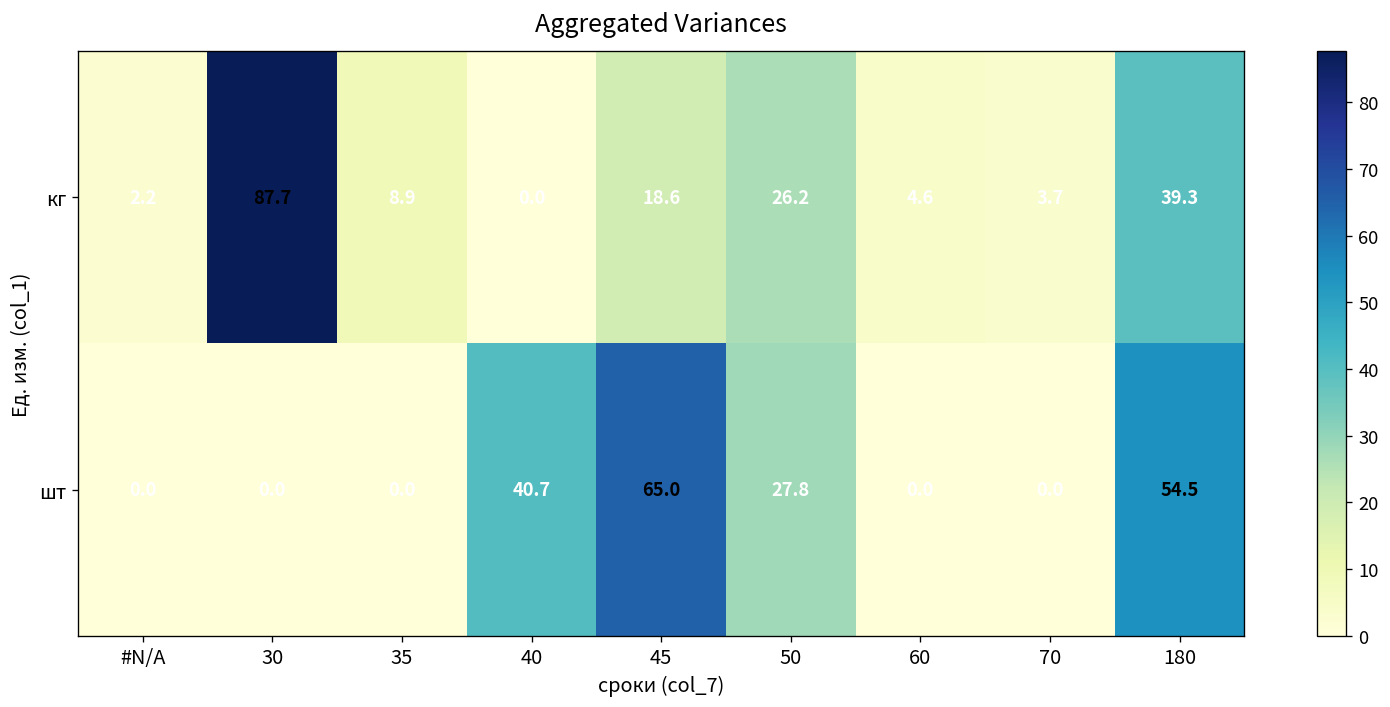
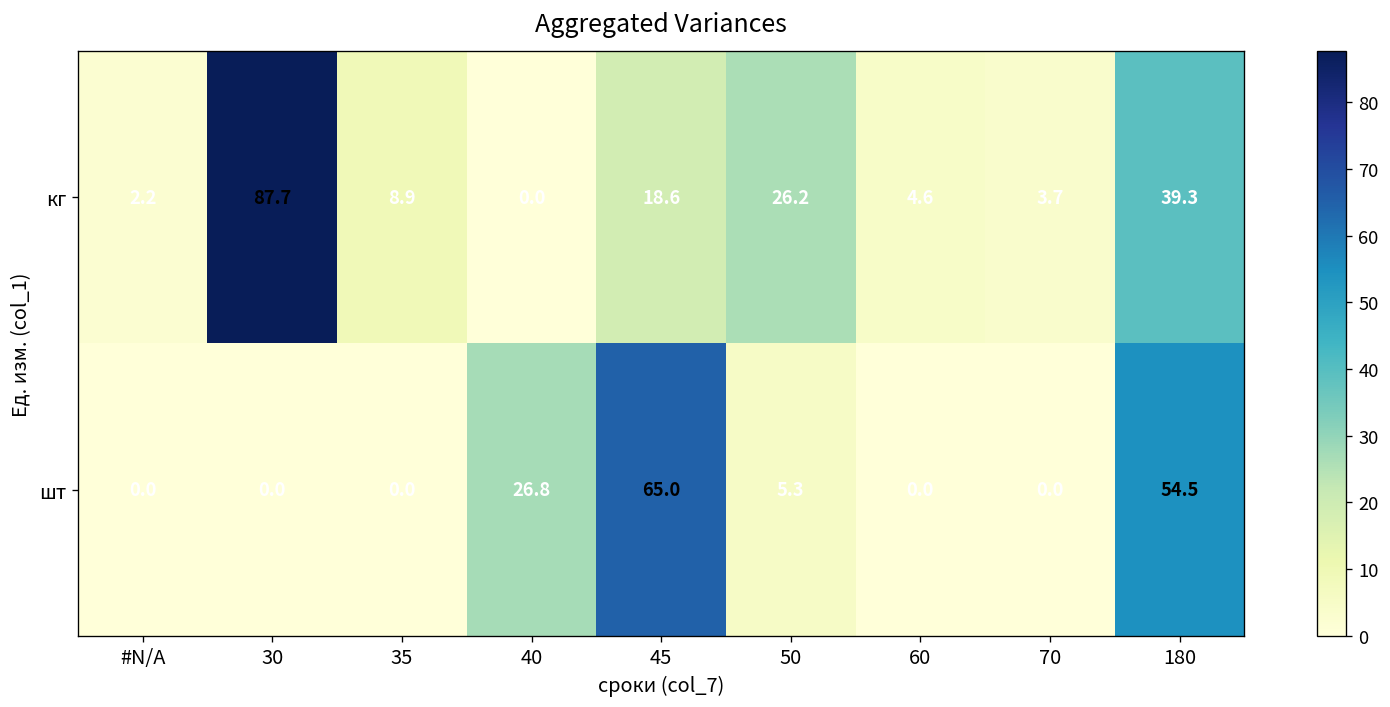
  {
    "кг": {
      "30": 87.7,
      "35": 8.9,
      "45": 18.6,
      "50": 26.2,
      "60": 4.6,
      "70": 3.7,
      "180": 39.3
    },
    "шт": {
-     "40": 40.7,
+     "40": 26.8,
      "45": 65.0,
-     "50": 27.8,
+     "50": 5.3,
      "180": 54.5
    }
  }
